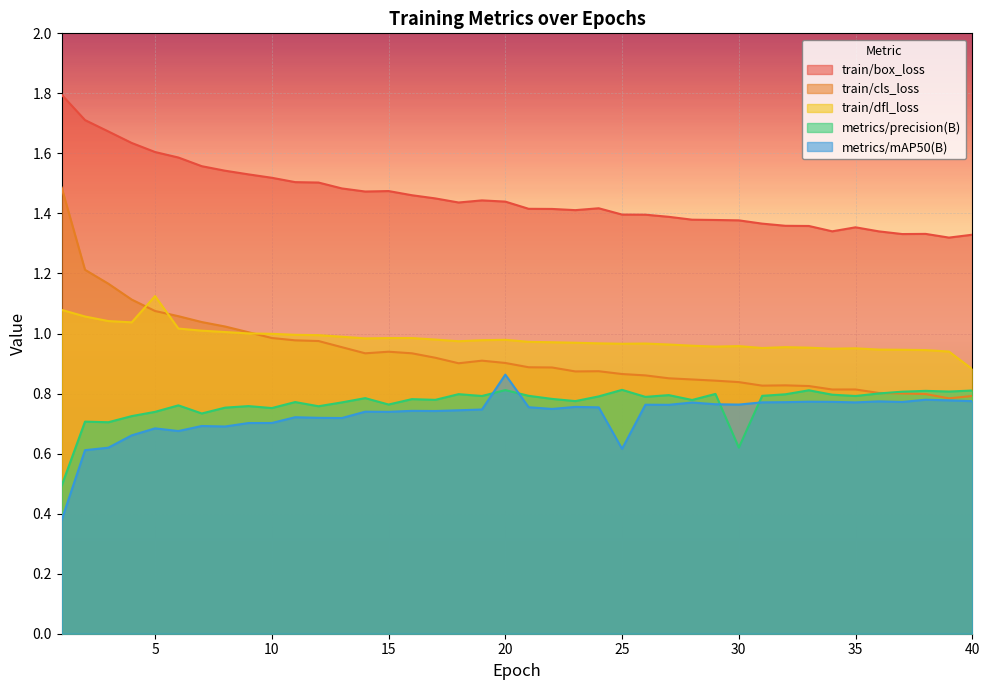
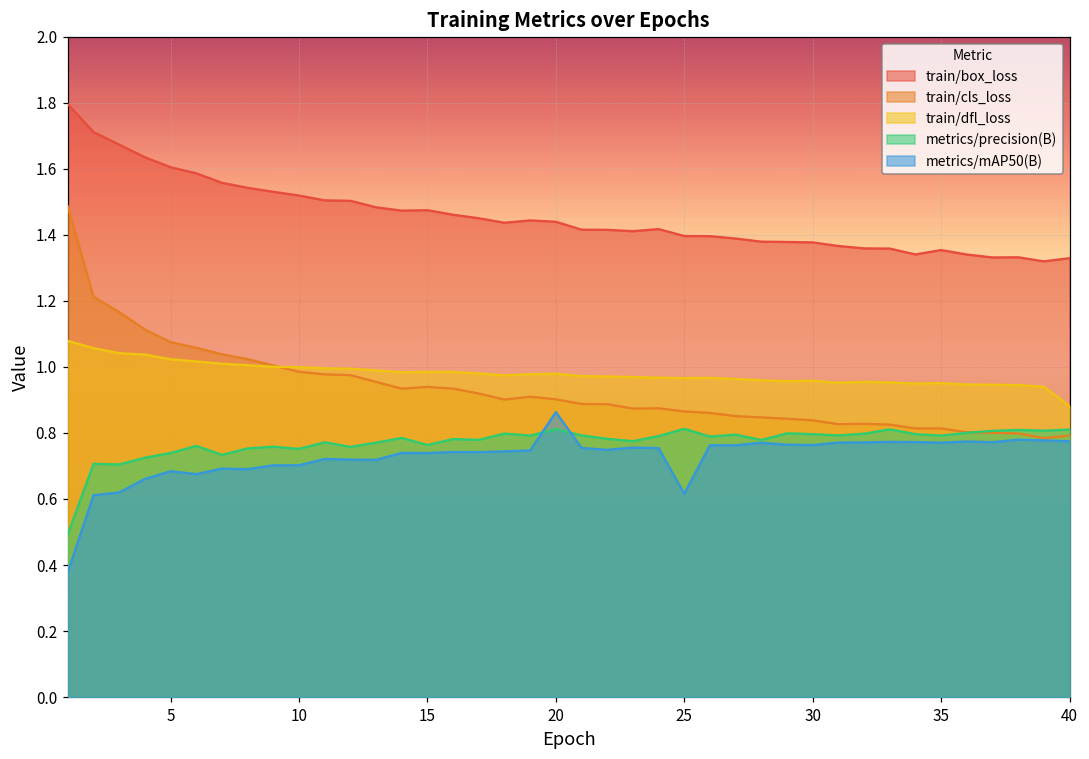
  {
    "train/dfl_loss": {
-     "5": 1.12,
+     "5": 1.02,
      "10": 1.00,
      "15": 0.98,
      "20": 0.98,
      "25": 0.97,
      "30": 0.96,
      "35": 0.95,
      "40": 0.88
    },
    "metrics/precision(B)": {
      "5": 0.74,
      "10": 0.75,
      "15": 0.76,
      "20": 0.81,
      "25": 0.81,
-     "30": 0.62,
+     "30": 0.80,
      "35": 0.79,
      "40": 0.81
    },
    "metrics/mAP50(B)": {
      "5": 0.68,
      "10": 0.70,
      "15": 0.74,
      "20": 0.86,
      "25": 0.62,
      "30": 0.76,
      "35": 0.77,
      "40": 0.77
    }
  }
